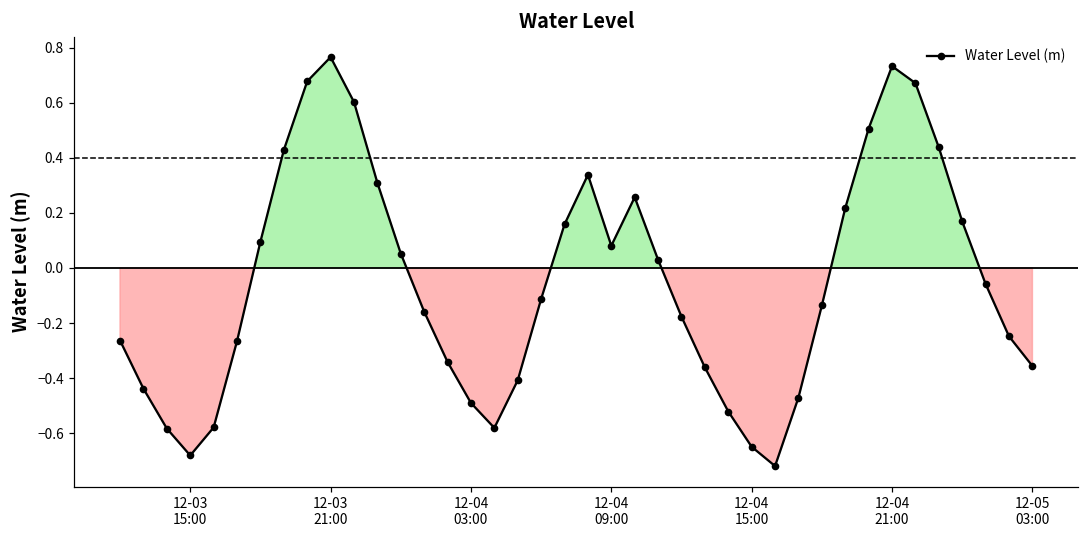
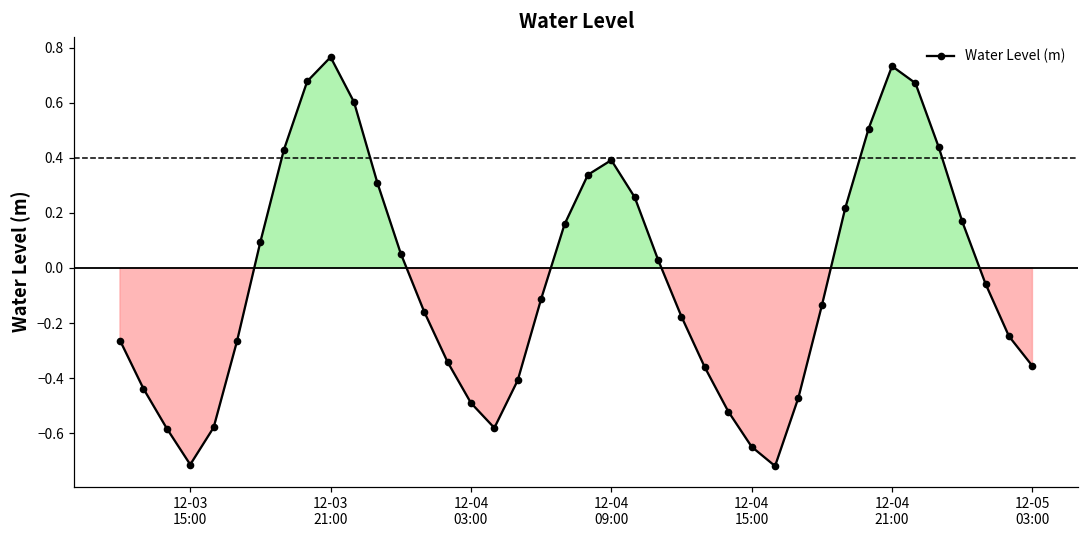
  {
-   "12-03 15:00": -0.68,
+   "12-03 15:00": -0.71,
    "12-03 21:00": 0.77,
    "12-04 03:00": -0.49,
-   "12-04 09:00": 0.08,
+   "12-04 09:00": 0.39,
    "12-04 15:00": -0.65,
    "12-04 21:00": 0.73,
    "12-05 03:00": -0.36
  }
